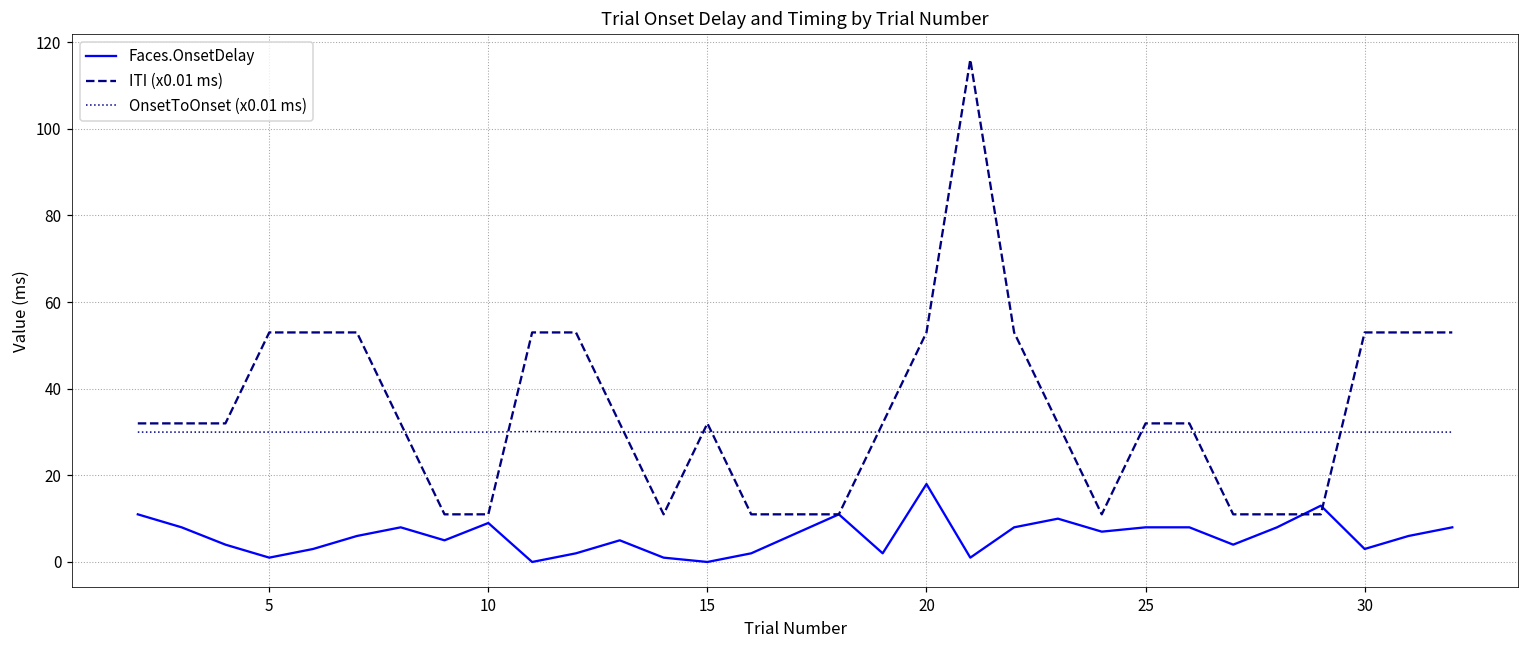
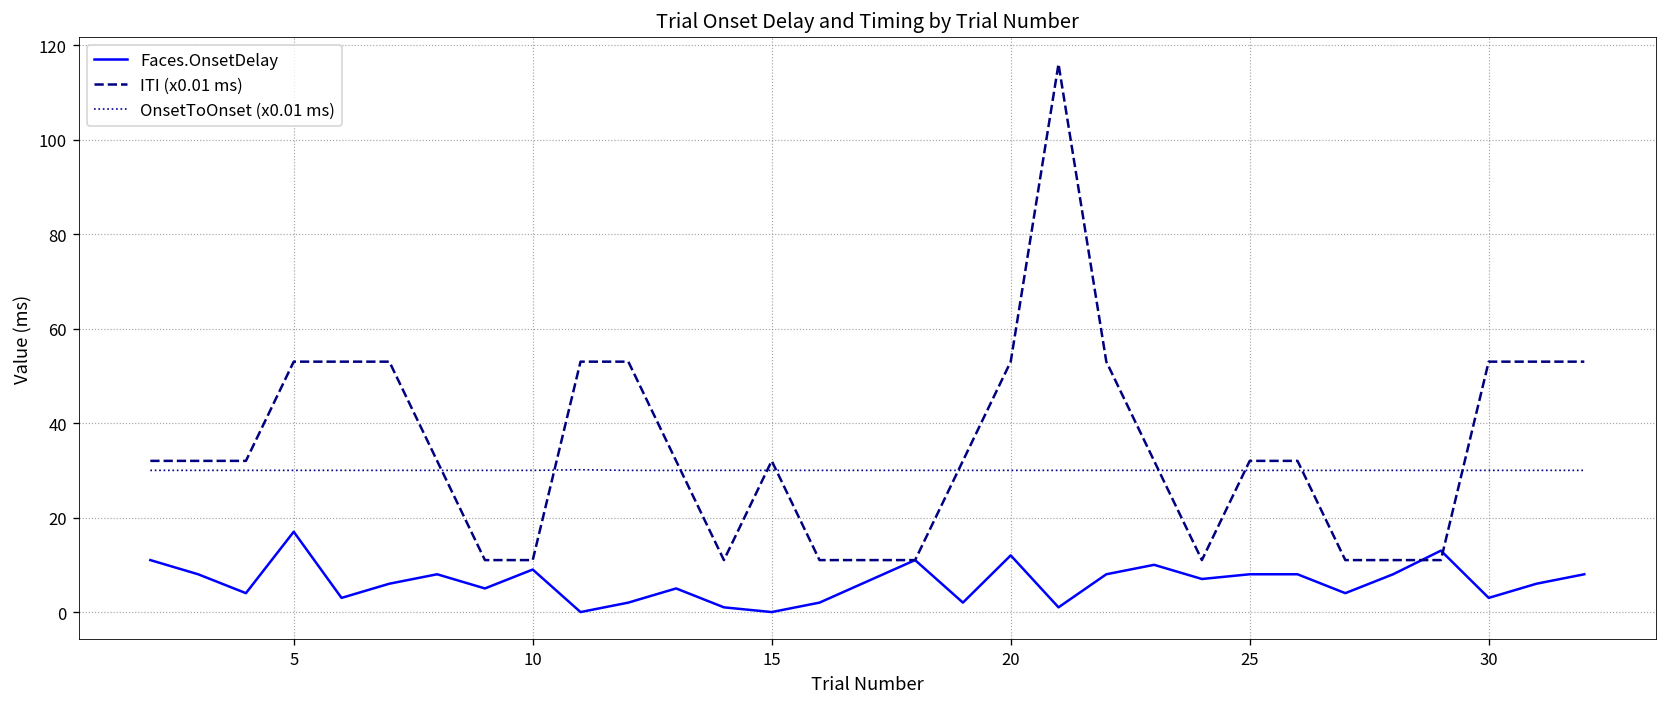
  {
    "Faces.OnsetDelay": {
-     "5": 1,
+     "5": 17,
      "10": 9,
      "15": 0,
-     "20": 18,
+     "20": 12,
      "25": 8,
      "30": 3
    }
  }
